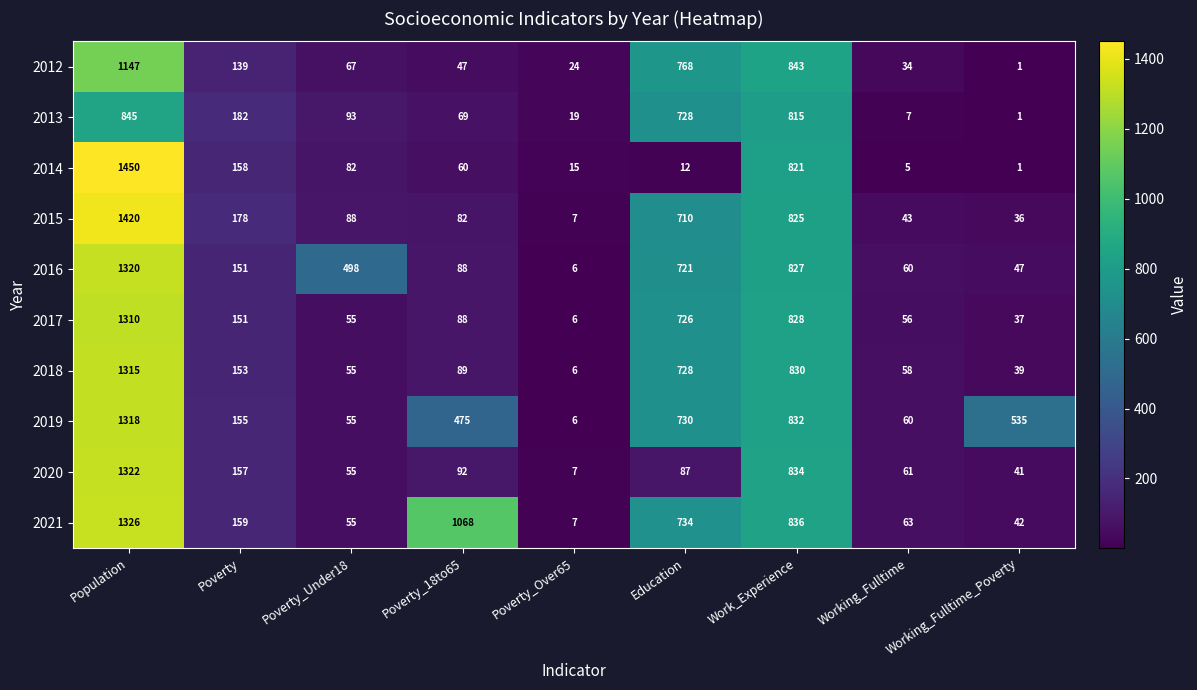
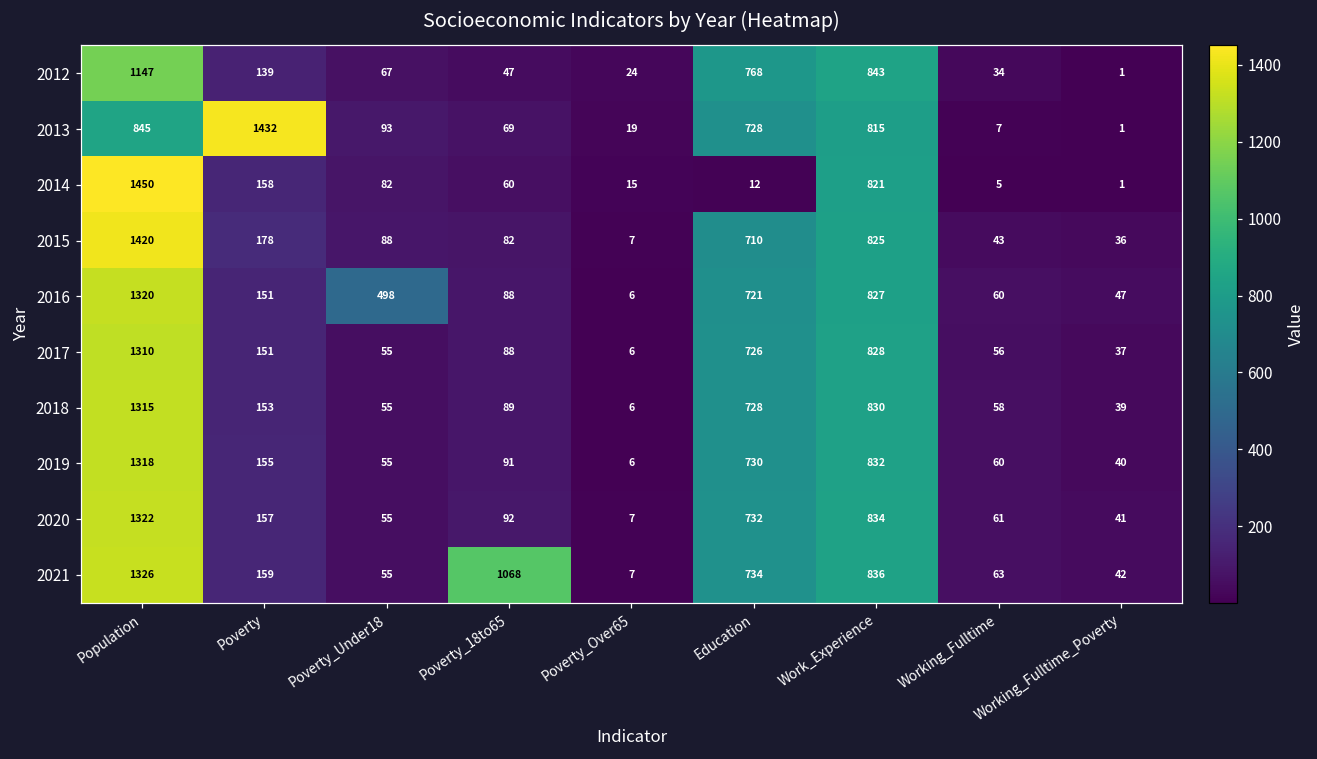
  {
    "2012": {
      "Population": 1147,
      "Poverty": 139,
      "Poverty_Under18": 67,
      "Poverty_18to65": 47,
      "Poverty_Over65": 24,
      "Education": 768,
      "Work_Experience": 843,
      "Working_Fulltime": 34,
      "Working_Fulltime_Poverty": 1
    },
    "2013": {
      "Population": 845,
-     "Poverty": 182,
+     "Poverty": 1432,
      "Poverty_Under18": 93,
      "Poverty_18to65": 69,
      "Poverty_Over65": 19,
      "Education": 728,
      "Work_Experience": 815,
      "Working_Fulltime": 7,
      "Working_Fulltime_Poverty": 1
    },
    "2014": {
      "Population": 1450,
      "Poverty": 158,
      "Poverty_Under18": 82,
      "Poverty_18to65": 60,
      "Poverty_Over65": 15,
      "Education": 12,
      "Work_Experience": 821,
      "Working_Fulltime": 5,
      "Working_Fulltime_Poverty": 1
    },
    "2015": {
      "Population": 1420,
      "Poverty": 178,
      "Poverty_Under18": 88,
      "Poverty_18to65": 82,
      "Poverty_Over65": 7,
      "Education": 710,
      "Work_Experience": 825,
      "Working_Fulltime": 43,
      "Working_Fulltime_Poverty": 36
    },
    "2016": {
      "Population": 1320,
      "Poverty": 151,
      "Poverty_Under18": 498,
      "Poverty_18to65": 88,
      "Poverty_Over65": 6,
      "Education": 721,
      "Work_Experience": 827,
      "Working_Fulltime": 60,
      "Working_Fulltime_Poverty": 47
    },
    "2017": {
      "Population": 1310,
      "Poverty": 151,
      "Poverty_Under18": 55,
      "Poverty_18to65": 88,
      "Poverty_Over65": 6,
      "Education": 726,
      "Work_Experience": 828,
      "Working_Fulltime": 56,
      "Working_Fulltime_Poverty": 37
    },
    "2018": {
      "Population": 1315,
      "Poverty": 153,
      "Poverty_Under18": 55,
      "Poverty_18to65": 89,
      "Poverty_Over65": 6,
      "Education": 728,
      "Work_Experience": 830,
      "Working_Fulltime": 58,
      "Working_Fulltime_Poverty": 39
    },
    "2019": {
      "Population": 1318,
      "Poverty": 155,
      "Poverty_Under18": 55,
-     "Poverty_18to65": 475,
+     "Poverty_18to65": 91,
      "Poverty_Over65": 6,
      "Education": 730,
      "Work_Experience": 832,
      "Working_Fulltime": 60,
-     "Working_Fulltime_Poverty": 535
+     "Working_Fulltime_Poverty": 40
    },
    "2020": {
      "Population": 1322,
      "Poverty": 157,
      "Poverty_Under18": 55,
      "Poverty_18to65": 92,
      "Poverty_Over65": 7,
-     "Education": 87,
+     "Education": 732,
      "Work_Experience": 834,
      "Working_Fulltime": 61,
      "Working_Fulltime_Poverty": 41
    },
    "2021": {
      "Population": 1326,
      "Poverty": 159,
      "Poverty_Under18": 55,
      "Poverty_18to65": 1068,
      "Poverty_Over65": 7,
      "Education": 734,
      "Work_Experience": 836,
      "Working_Fulltime": 63,
      "Working_Fulltime_Poverty": 42
    }
  }
